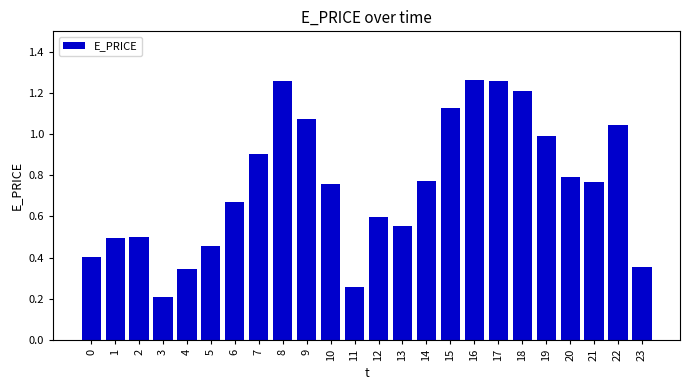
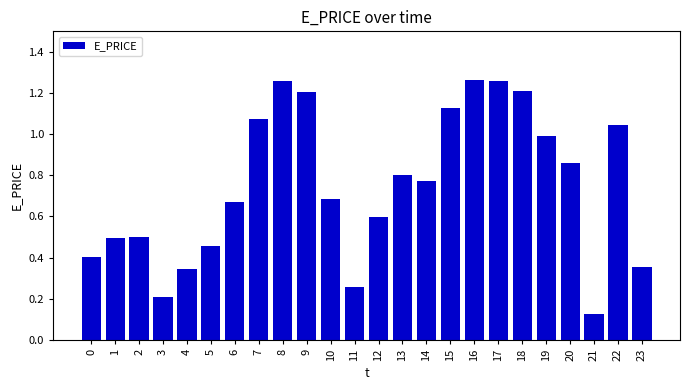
  {
    "0": 0.40,
    "1": 0.50,
    "2": 0.50,
    "3": 0.21,
    "4": 0.35,
    "5": 0.46,
    "6": 0.67,
-   "7": 0.91,
+   "7": 1.07,
    "8": 1.26,
-   "9": 1.07,
-   "10": 0.76,
+   "9": 1.20,
+   "10": 0.68,
    "11": 0.25,
    "12": 0.60,
-   "13": 0.55,
+   "13": 0.80,
    "14": 0.77,
    "15": 1.13,
    "16": 1.27,
    "17": 1.26,
    "18": 1.21,
    "19": 0.99,
-   "20": 0.79,
-   "21": 0.77,
+   "20": 0.86,
+   "21": 0.13,
    "22": 1.04,
    "23": 0.35
  }
